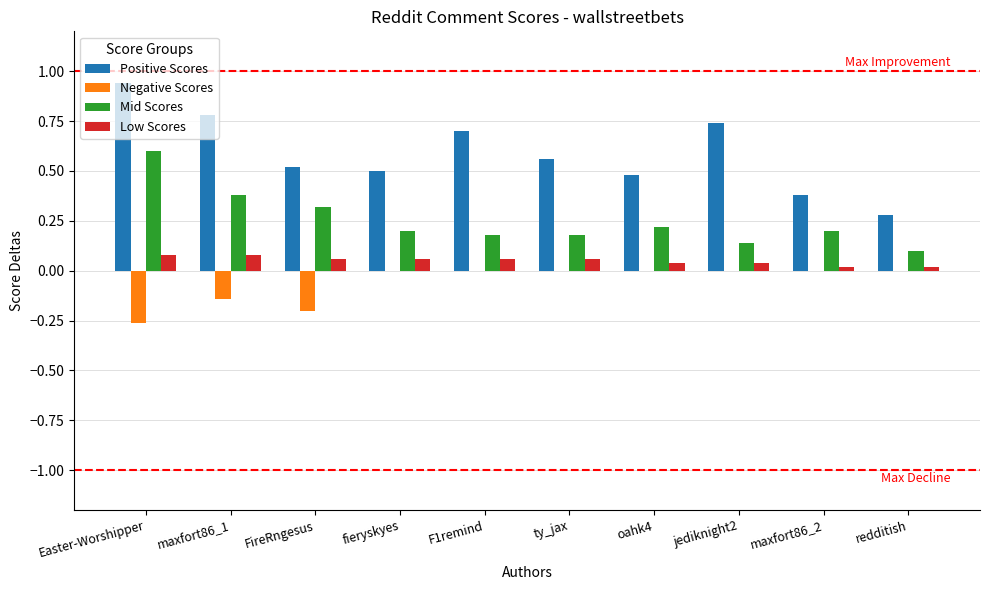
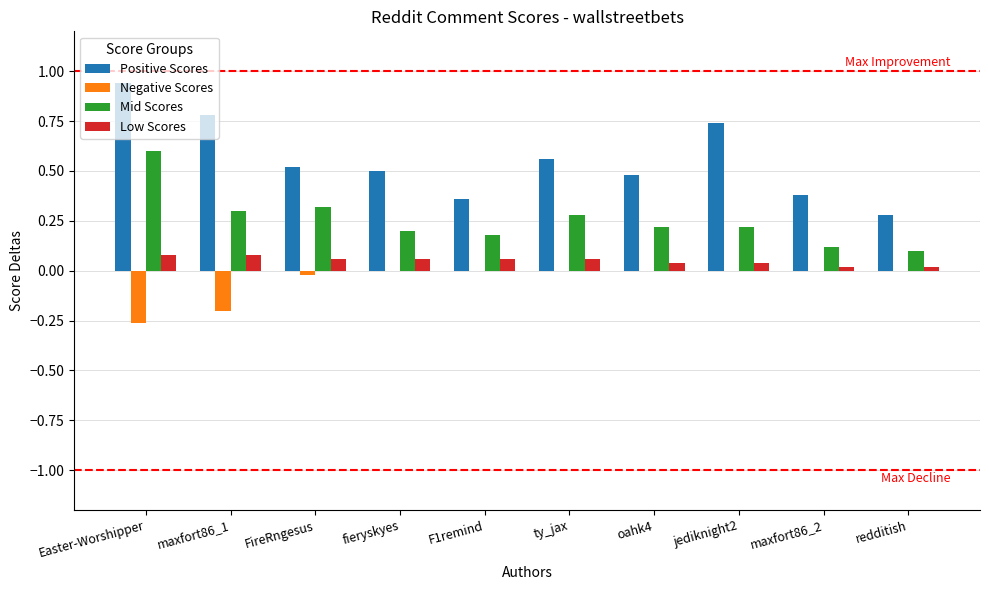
  {
    "Positive Scores": {
      "FireRngesus": 0.52,
      "fieryskyes": 0.50,
-     "F1remind": 0.70,
+     "F1remind": 0.36,
      "ty_jax": 0.56,
      "oahk4": 0.48,
      "jediknight2": 0.74,
      "maxfort86_2": 0.38,
      "redditish": 0.28
    },
    "Negative Scores": {
      "Easter-Worshipper": -0.26,
-     "maxfort86_1": -0.14,
-     "FireRngesus": -0.20,
+     "maxfort86_1": -0.20,
+     "FireRngesus": -0.02,
      "fieryskyes": 0.00,
      "F1remind": 0.00,
      "ty_jax": 0.00,
      "oahk4": 0.00,
      "jediknight2": 0.00,
      "maxfort86_2": 0.00,
      "redditish": 0.00
    },
    "Mid Scores": {
      "Easter-Worshipper": 0.60,
-     "maxfort86_1": 0.38,
+     "maxfort86_1": 0.30,
      "FireRngesus": 0.32,
      "fieryskyes": 0.20,
      "F1remind": 0.18,
-     "ty_jax": 0.18,
+     "ty_jax": 0.28,
      "oahk4": 0.22,
-     "jediknight2": 0.14,
-     "maxfort86_2": 0.20,
+     "jediknight2": 0.22,
+     "maxfort86_2": 0.12,
      "redditish": 0.10
    },
    "Low Scores": {
      "Easter-Worshipper": 0.08,
      "maxfort86_1": 0.08,
      "FireRngesus": 0.06,
      "fieryskyes": 0.06,
      "F1remind": 0.06,
      "ty_jax": 0.06,
      "oahk4": 0.04,
      "jediknight2": 0.04,
      "maxfort86_2": 0.02,
      "redditish": 0.02
    }
  }
